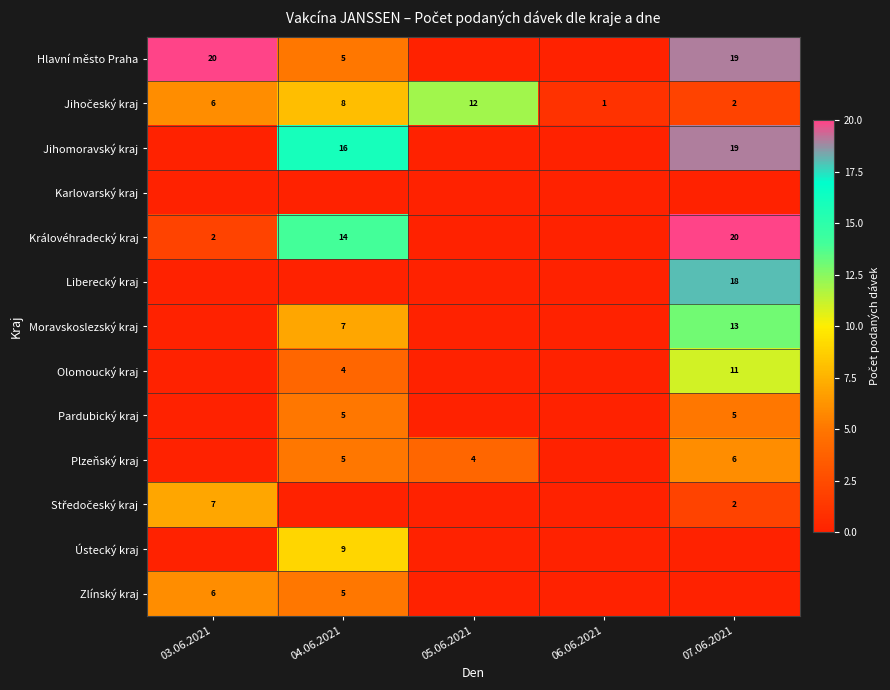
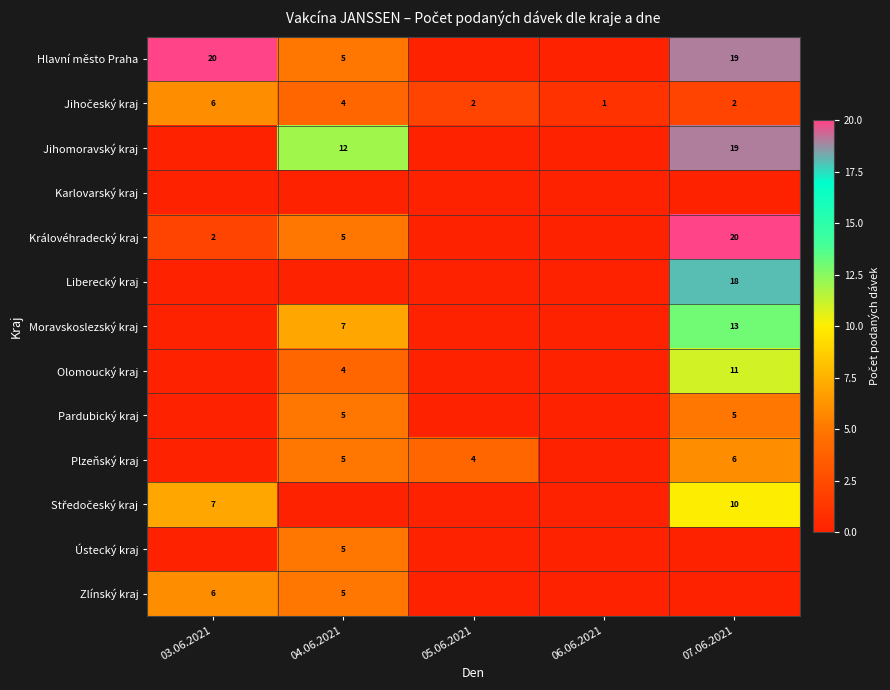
  {
    "Hlavní město Praha": {
      "03.06.2021": 20,
      "04.06.2021": 5,
      "07.06.2021": 19
    },
    "Jihočeský kraj": {
      "03.06.2021": 6,
-     "04.06.2021": 8,
-     "05.06.2021": 12,
+     "04.06.2021": 4,
+     "05.06.2021": 2,
      "06.06.2021": 1,
      "07.06.2021": 2
    },
    "Jihomoravský kraj": {
-     "04.06.2021": 16,
+     "04.06.2021": 12,
      "07.06.2021": 19
    },
    "Královéhradecký kraj": {
      "03.06.2021": 2,
-     "04.06.2021": 14,
+     "04.06.2021": 5,
      "07.06.2021": 20
    },
    "Liberecký kraj": {
      "07.06.2021": 18
    },
    "Moravskoslezský kraj": {
      "04.06.2021": 7,
      "07.06.2021": 13
    },
    "Olomoucký kraj": {
      "04.06.2021": 4,
      "07.06.2021": 11
    },
    "Pardubický kraj": {
      "04.06.2021": 5,
      "07.06.2021": 5
    },
    "Plzeňský kraj": {
      "04.06.2021": 5,
      "05.06.2021": 4,
      "07.06.2021": 6
    },
    "Středočeský kraj": {
      "03.06.2021": 7,
-     "07.06.2021": 2
+     "07.06.2021": 10
    },
    "Ústecký kraj": {
-     "04.06.2021": 9
+     "04.06.2021": 5
    },
    "Zlínský kraj": {
      "03.06.2021": 6,
      "04.06.2021": 5
    }
  }
